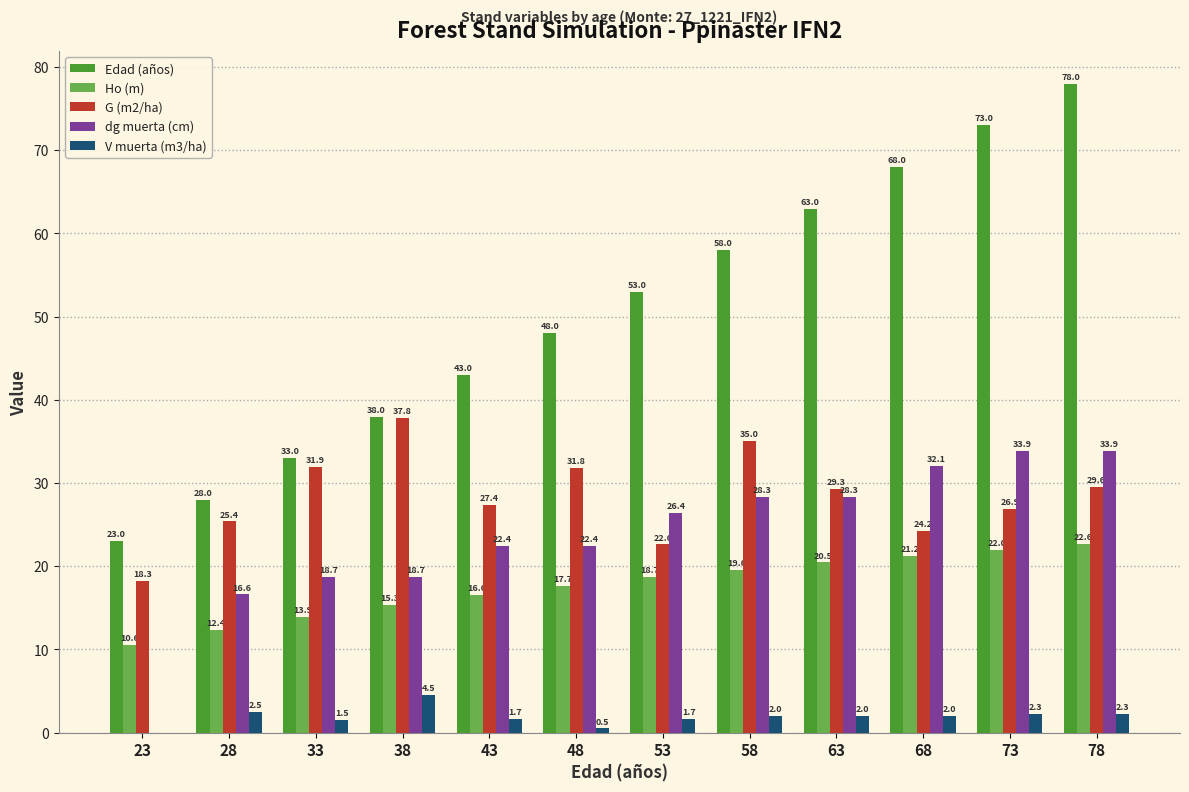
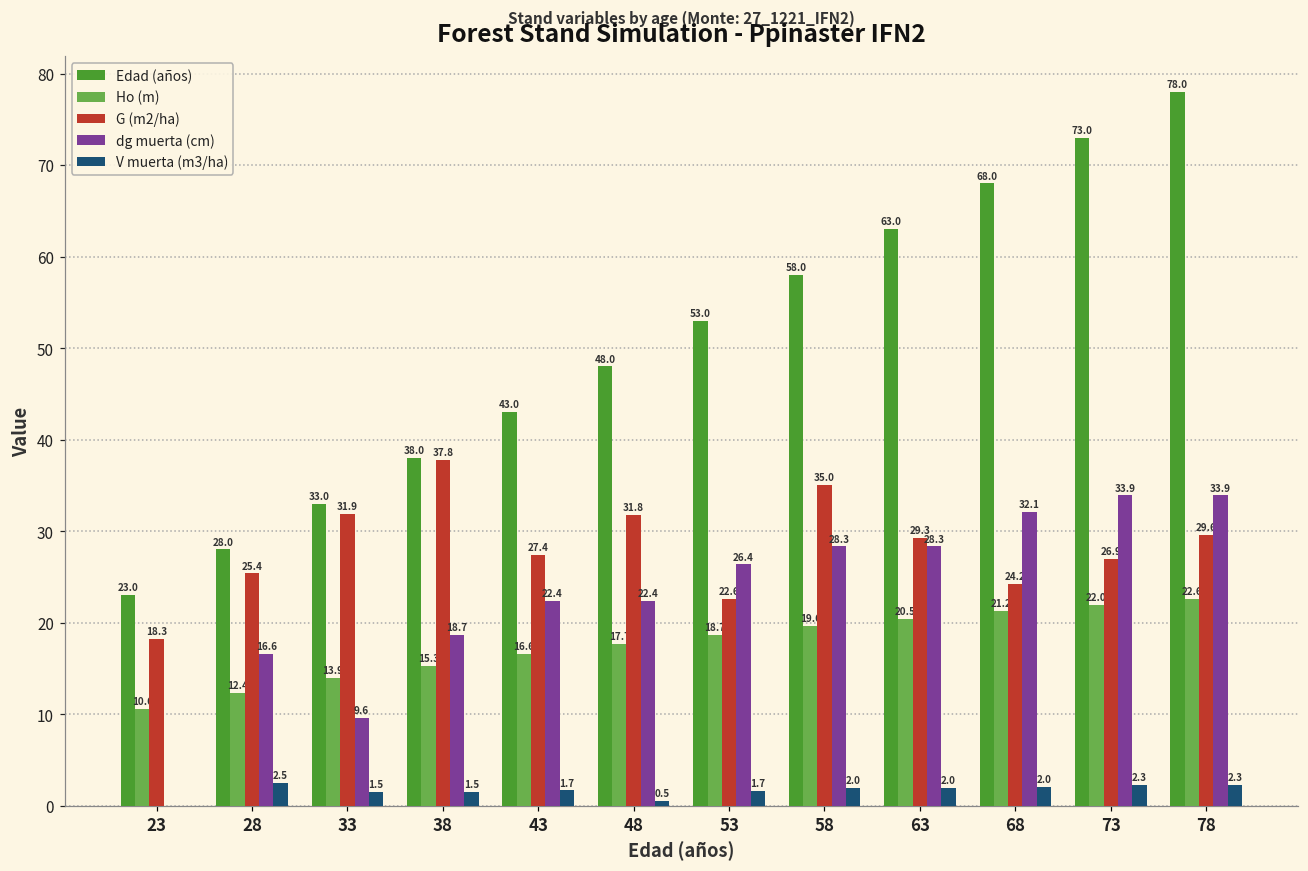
  {
    "G (m2/ha)": {
      "23": 18.3,
      "28": 25.4,
      "33": 31.9,
      "38": 37.8,
      "43": 27.4,
      "48": 31.8,
      "53": 22.6,
      "58": 35.0,
      "63": 29.3,
      "68": 24.2,
      "73": 26.9,
      "78": 29.6
    },
    "dg muerta (cm)": {
      "28": 16.6,
-     "33": 18.7,
+     "33": 9.6,
      "38": 18.7,
      "43": 22.4,
      "48": 22.4,
      "53": 26.4,
      "58": 28.3,
      "63": 28.3,
      "68": 32.1,
      "73": 33.9,
      "78": 33.9
    },
    "V muerta (m3/ha)": {
      "28": 2.5,
      "33": 1.5,
-     "38": 4.5,
+     "38": 1.5,
      "43": 1.7,
      "48": 0.5,
      "53": 1.7,
      "58": 2.0,
      "63": 2.0,
      "68": 2.0,
      "73": 2.3,
      "78": 2.3
    }
  }
